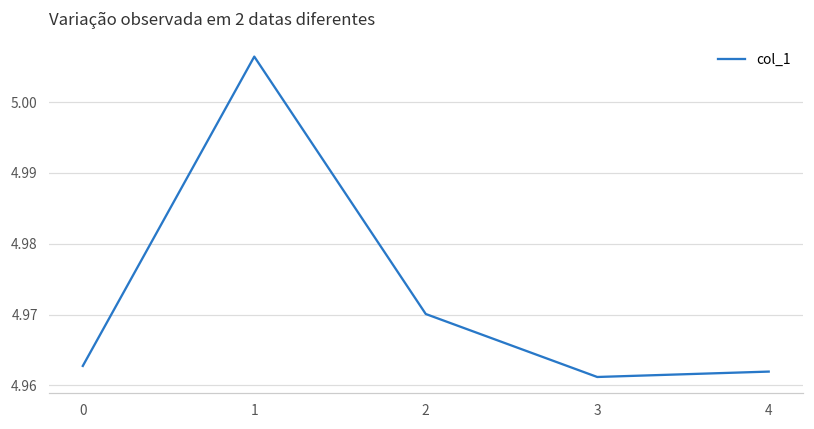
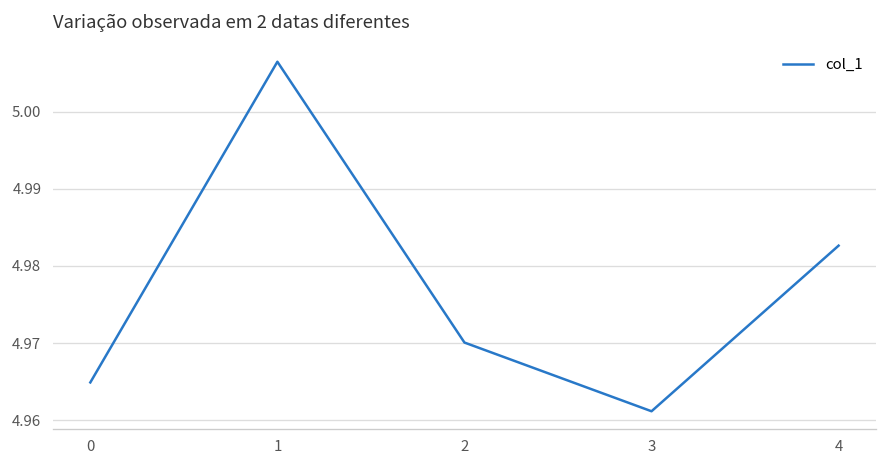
  {
-   "0": 4.963,
+   "0": 4.965,
    "1": 5.006,
    "2": 4.970,
    "3": 4.961,
-   "4": 4.962
+   "4": 4.983
  }
